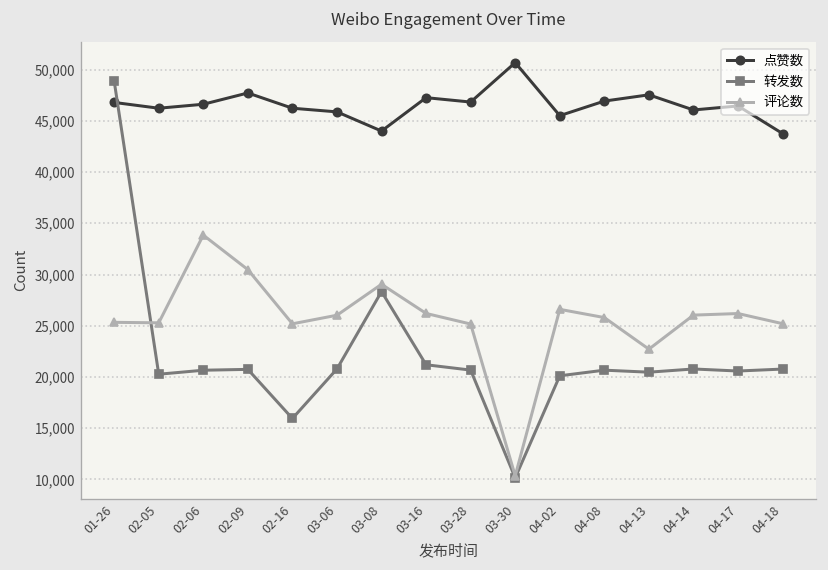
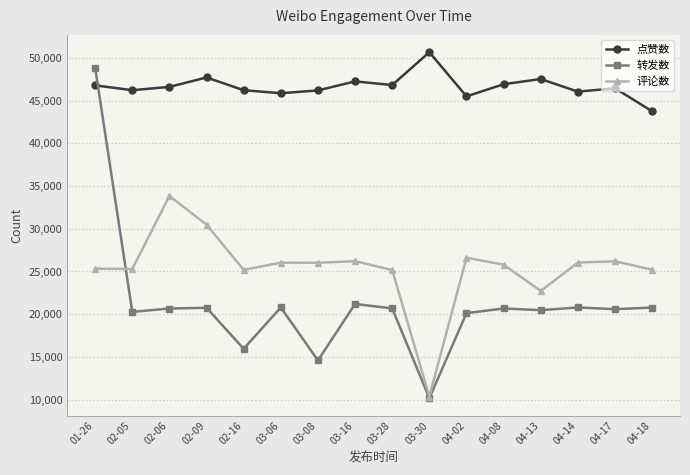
  {
    "点赞数": {
      "01-26": "47,000",
      "02-05": "46,000",
      "02-06": "47,000",
      "02-09": "48,000",
      "02-16": "46,000",
      "03-06": "46,000",
-     "03-08": "44,000",
+     "03-08": "46,000",
      "03-16": "47,000",
      "03-28": "47,000",
      "03-30": "51,000",
      "04-02": "46,000",
      "04-08": "47,000",
      "04-13": "48,000",
      "04-14": "46,000",
      "04-18": "44,000"
    },
    "转发数": {
      "01-26": "49,000",
      "02-05": "20,000",
      "02-06": "21,000",
      "02-09": "21,000",
      "02-16": "16,000",
      "03-06": "21,000",
-     "03-08": "28,000",
+     "03-08": "15,000",
      "03-16": "21,000",
      "03-28": "21,000",
      "04-02": "20,000",
      "04-08": "21,000",
      "04-13": "20,000",
      "04-14": "21,000",
      "04-17": "21,000",
      "04-18": "21,000"
    },
    "评论数": {
      "01-26": "25,000",
      "02-05": "25,000",
      "02-06": "34,000",
      "02-09": "30,000",
      "02-16": "25,000",
      "03-06": "26,000",
-     "03-08": "29,000",
+     "03-08": "26,000",
      "03-16": "26,000",
      "03-28": "25,000",
      "04-02": "27,000",
      "04-08": "26,000",
      "04-13": "23,000",
      "04-14": "26,000",
      "04-17": "26,000",
      "04-18": "25,000"
    }
  }
